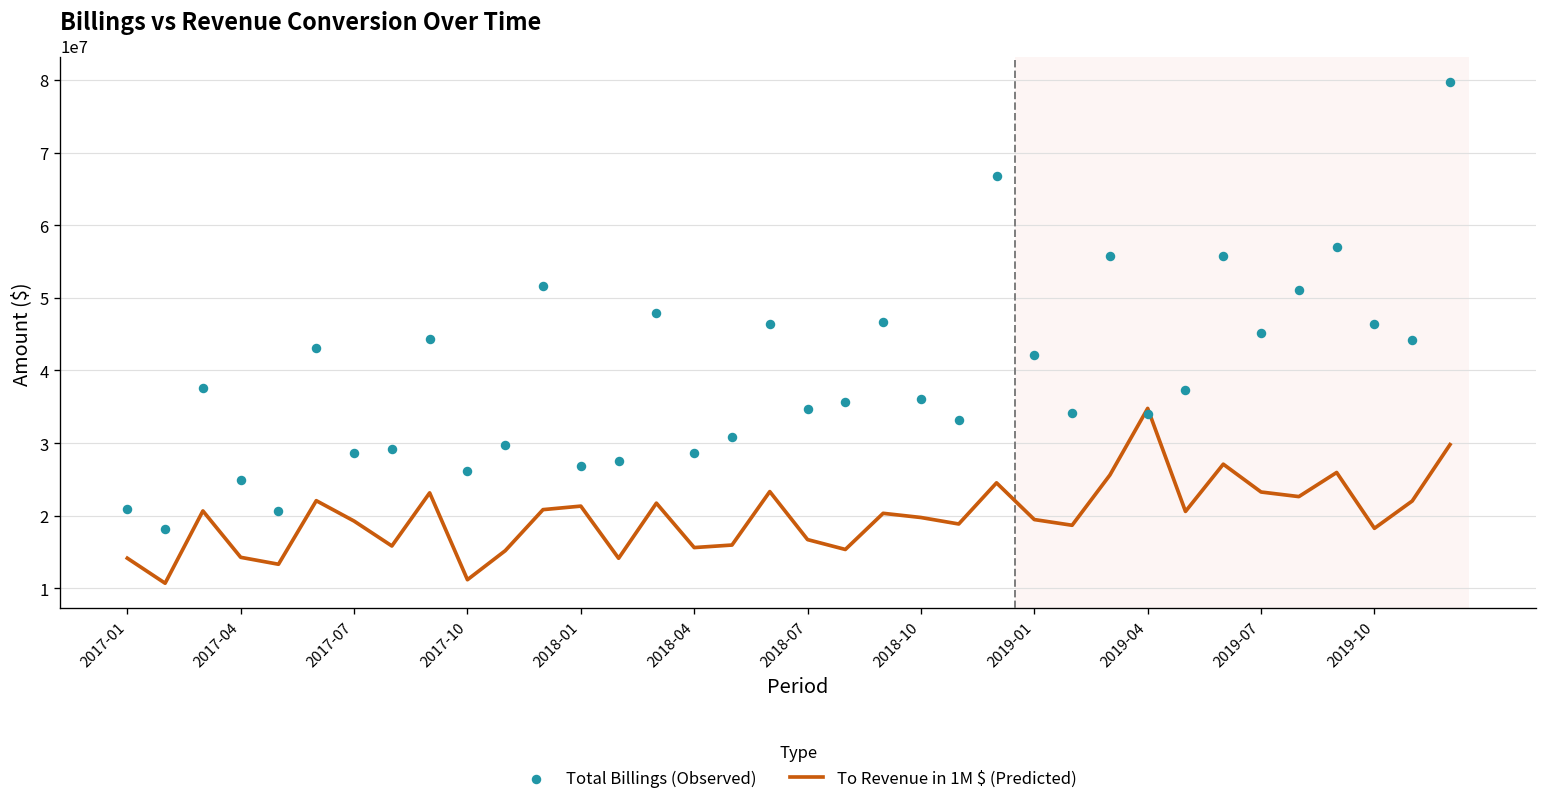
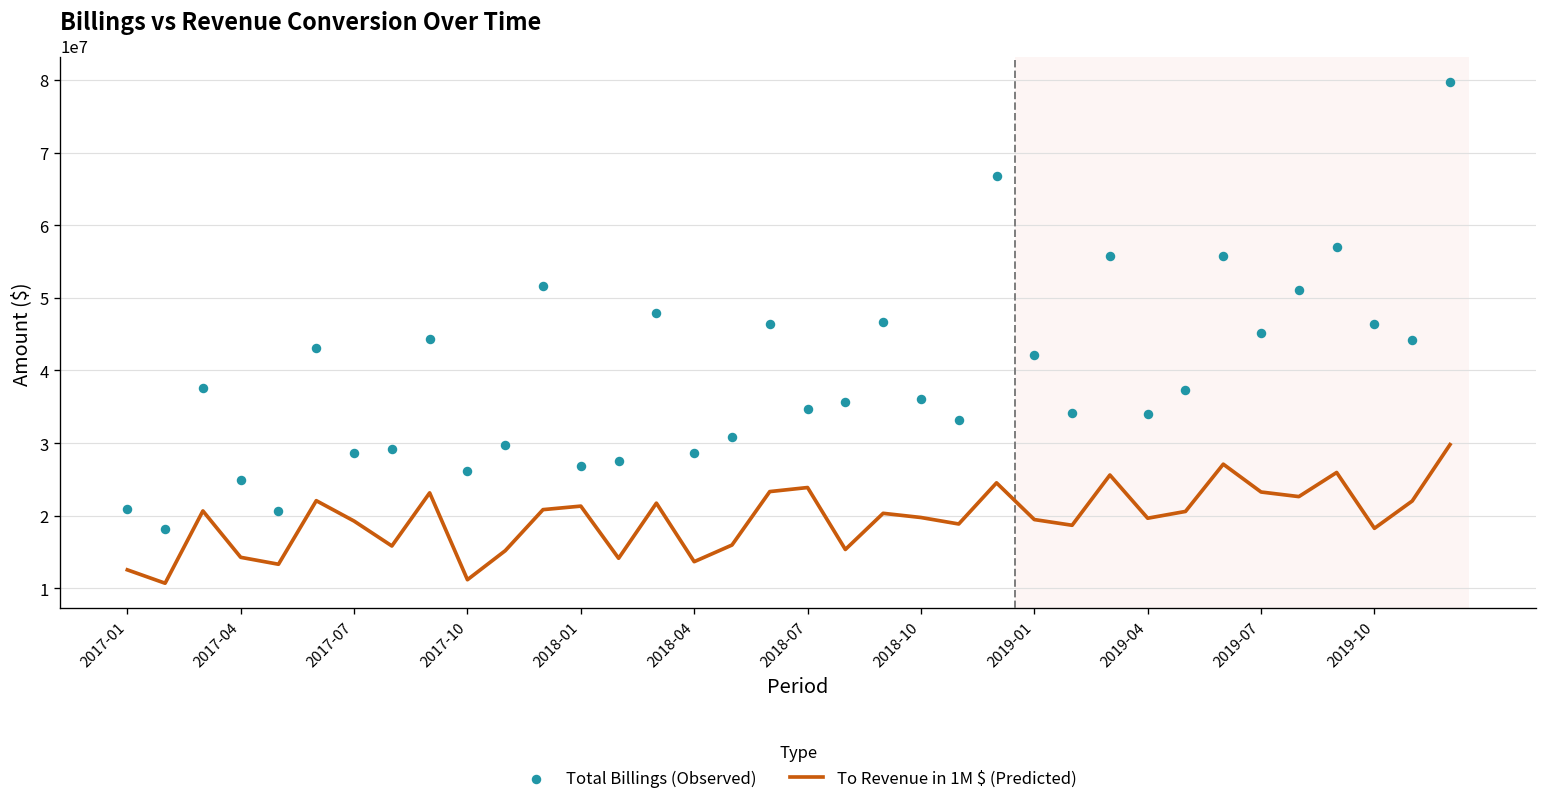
  {
    "To Revenue in 1M $ (Predicted)": {
-     "2017-01": 14000000,
+     "2017-01": 13000000,
      "2017-04": 14000000,
      "2017-07": 19000000,
      "2017-10": 11000000,
      "2018-01": 21000000,
-     "2018-04": 16000000,
-     "2018-07": 17000000,
+     "2018-04": 14000000,
+     "2018-07": 24000000,
      "2018-10": 20000000,
      "2019-01": 19000000,
-     "2019-04": 35000000,
+     "2019-04": 20000000,
      "2019-07": 23000000,
      "2019-10": 18000000
    }
  }
